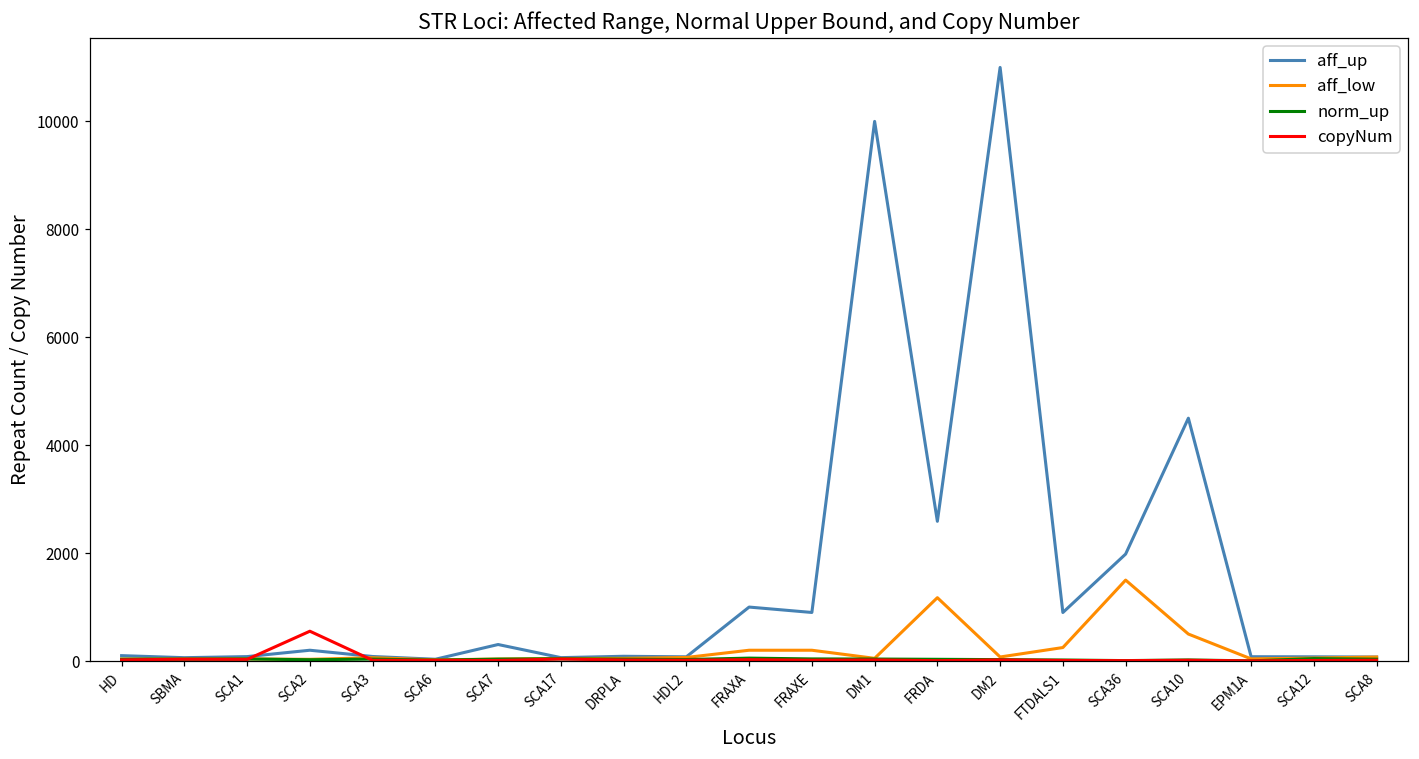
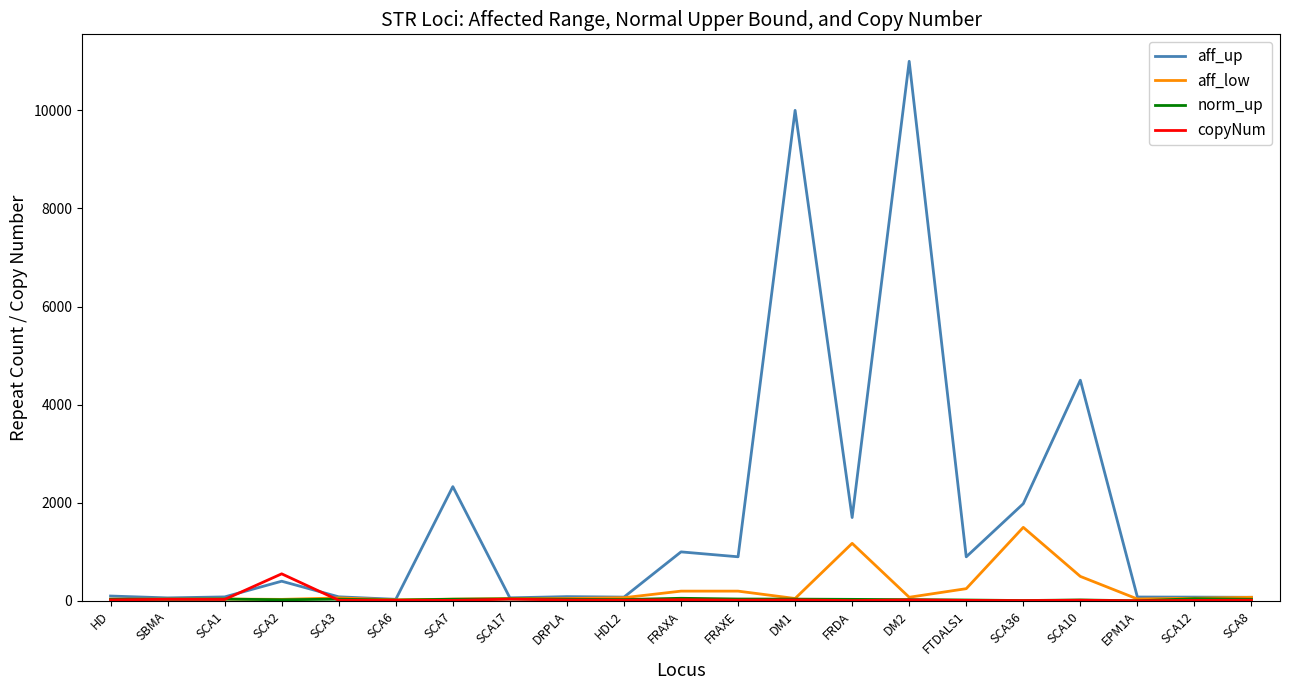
  {
    "aff_up": {
      "HD": 100,
-     "SCA2": 200,
-     "SCA7": 300,
+     "SCA2": 400,
+     "SCA7": 2300,
      "FRAXA": 1000,
      "FRAXE": 900,
      "DM1": 10000,
-     "FRDA": 2600,
+     "FRDA": 1700,
      "DM2": 11000,
      "FTDALS1": 900,
      "SCA36": 2000,
      "SCA10": 4500
    },
    "aff_low": {
      "FRAXA": 200,
      "FRAXE": 200,
      "FRDA": 1200,
      "FTDALS1": 300,
      "SCA36": 1500,
      "SCA10": 500
    },
    "copyNum": {
      "SCA2": 600
    }
  }
